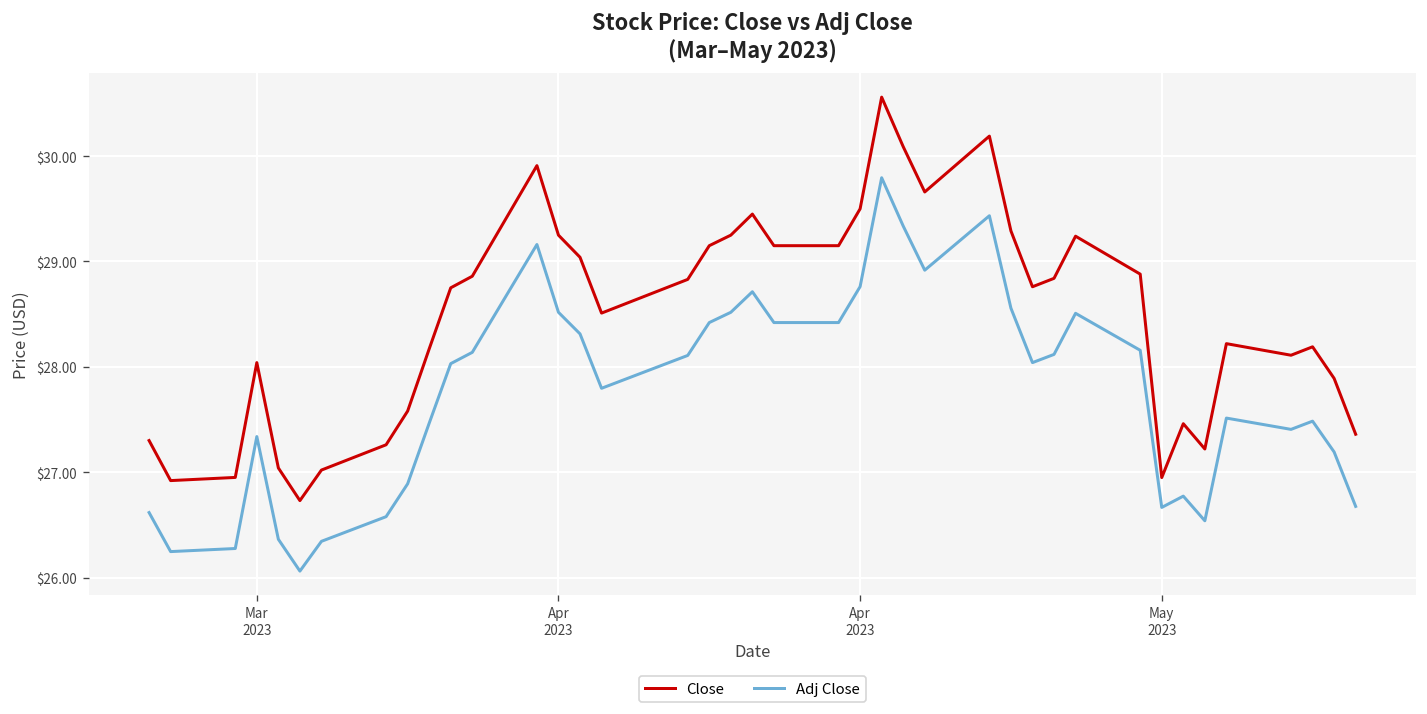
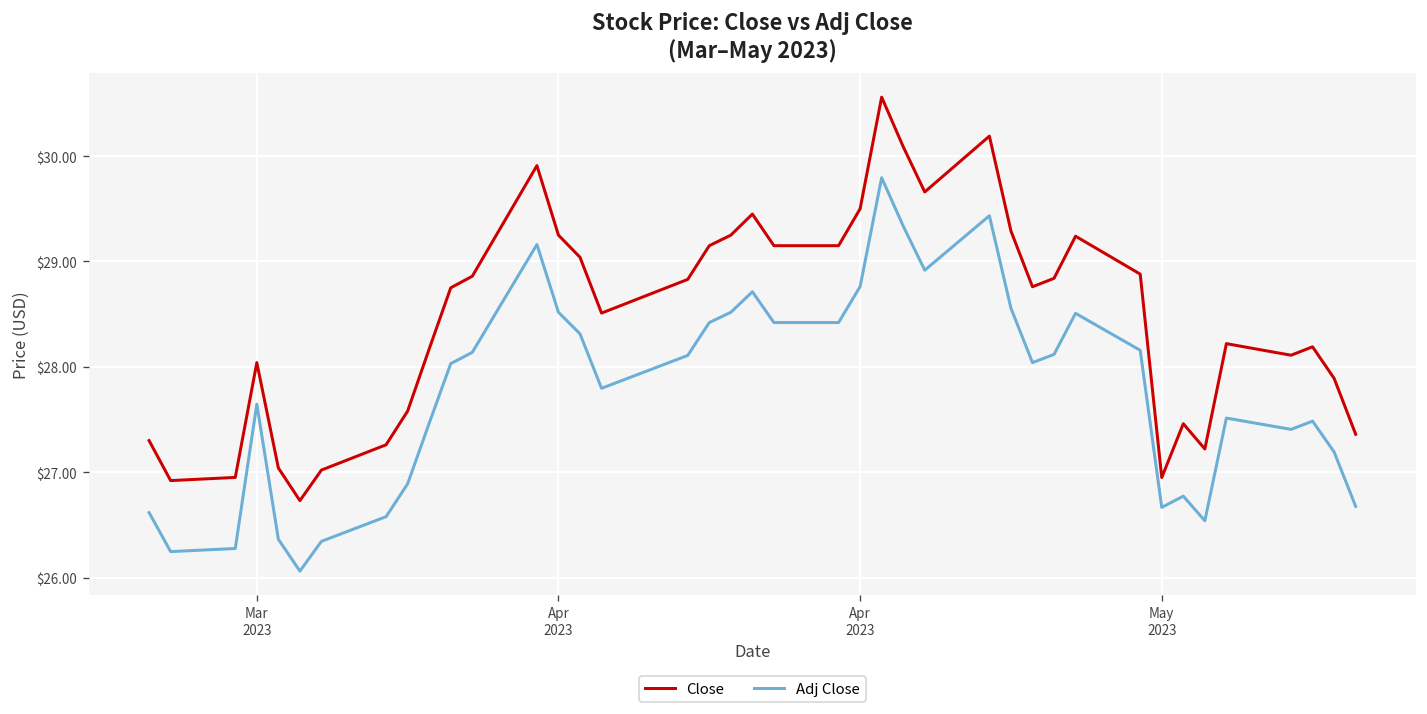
  {
    "Close": {
      "Mar 2023": "$28.0",
      "May 2023": "$26.9"
    },
    "Adj Close": {
-     "Mar 2023": "$27.3",
+     "Mar 2023": "$27.6",
      "May 2023": "$26.7"
    }
  }
